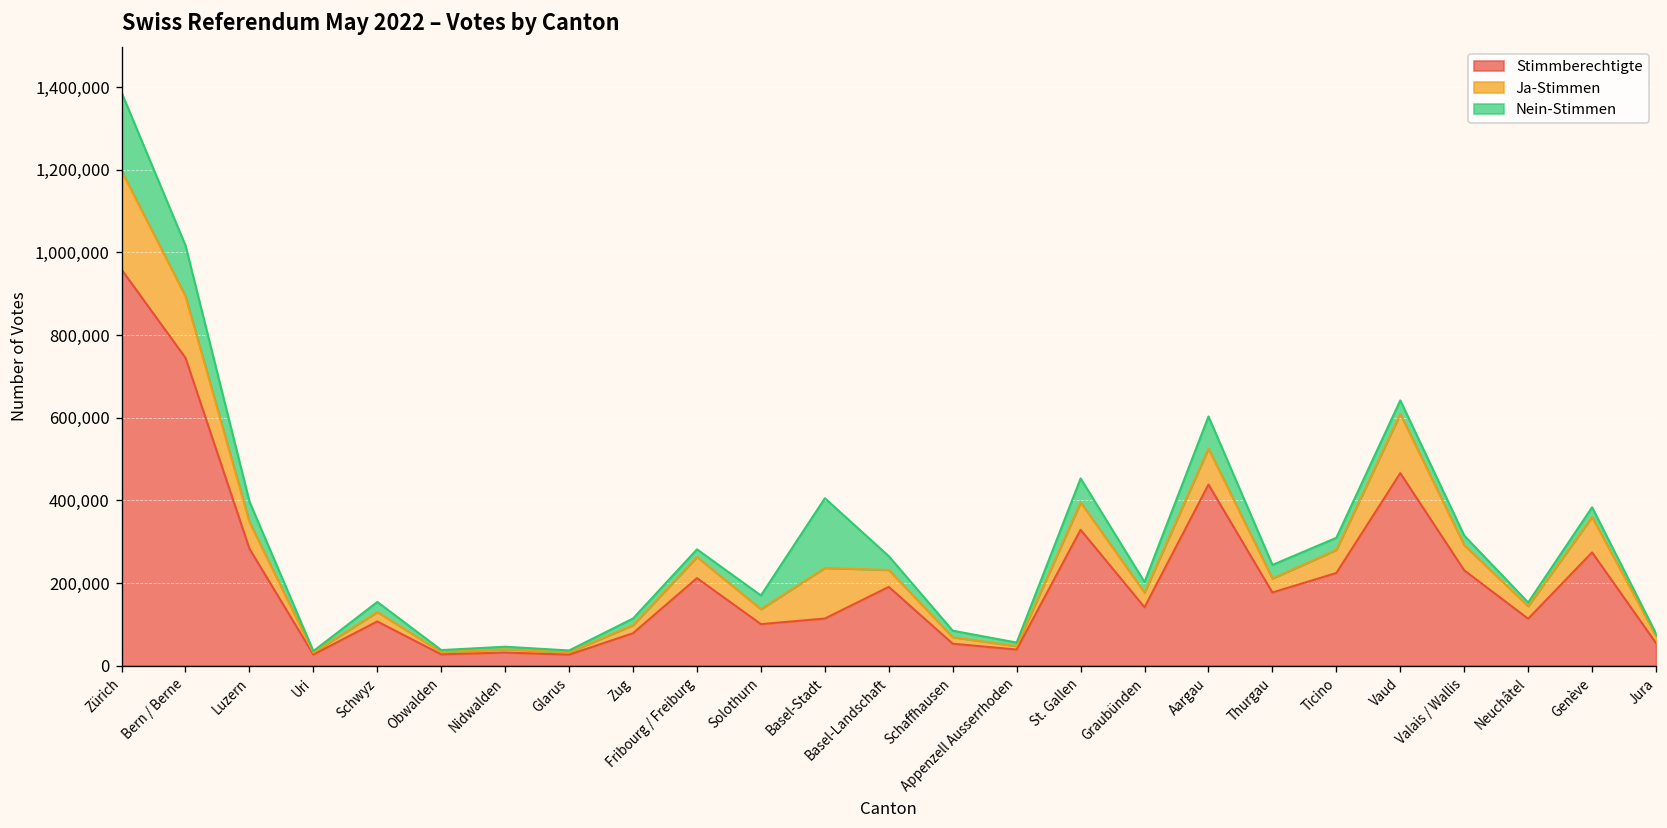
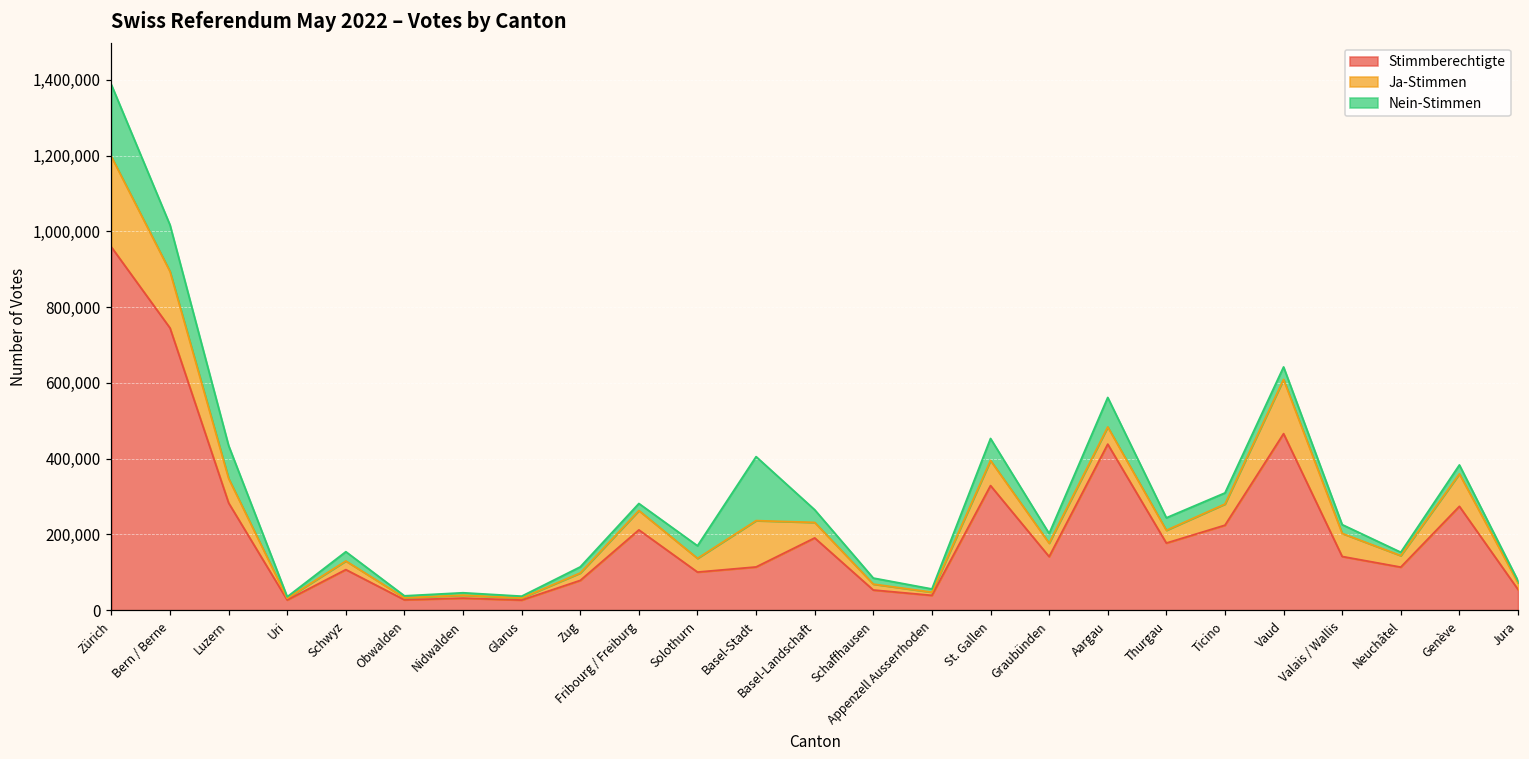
  {
    "Stimmberechtigte": {
      "Zürich": "960,000",
      "Bern / Berne": "740,000",
      "Luzern": "280,000",
      "Schwyz": "110,000",
      "Nidwalden": "30,000",
      "Zug": "80,000",
      "Fribourg / Freiburg": "210,000",
      "Solothurn": "100,000",
      "Basel-Stadt": "110,000",
      "Basel-Landschaft": "190,000",
      "Schaffhausen": "50,000",
      "Appenzell Ausserrhoden": "40,000",
      "St. Gallen": "330,000",
      "Graubünden": "140,000",
      "Aargau": "440,000",
      "Thurgau": "180,000",
      "Ticino": "220,000",
      "Vaud": "470,000",
-     "Valais / Wallis": "230,000",
+     "Valais / Wallis": "140,000",
      "Neuchâtel": "110,000",
      "Genève": "270,000",
      "Jura": "50,000"
    },
    "Ja-Stimmen": {
      "Zürich": "240,000",
      "Bern / Berne": "150,000",
      "Luzern": "60,000",
      "Schwyz": "20,000",
      "Zug": "20,000",
      "Fribourg / Freiburg": "50,000",
      "Solothurn": "40,000",
      "Basel-Stadt": "120,000",
      "Basel-Landschaft": "40,000",
      "Schaffhausen": "20,000",
      "Appenzell Ausserrhoden": "10,000",
      "St. Gallen": "70,000",
      "Graubünden": "40,000",
-     "Aargau": "90,000",
+     "Aargau": "50,000",
      "Thurgau": "30,000",
      "Ticino": "60,000",
      "Vaud": "140,000",
      "Valais / Wallis": "60,000",
      "Neuchâtel": "30,000",
      "Genève": "90,000"
    },
    "Nein-Stimmen": {
      "Zürich": "190,000",
      "Bern / Berne": "120,000",
-     "Luzern": "50,000",
+     "Luzern": "90,000",
      "Schwyz": "20,000",
      "Zug": "20,000",
      "Fribourg / Freiburg": "20,000",
      "Solothurn": "30,000",
      "Basel-Stadt": "170,000",
      "Basel-Landschaft": "30,000",
      "Schaffhausen": "20,000",
      "Appenzell Ausserrhoden": "10,000",
      "St. Gallen": "60,000",
      "Graubünden": "30,000",
      "Aargau": "80,000",
      "Thurgau": "30,000",
      "Ticino": "30,000",
      "Vaud": "30,000",
      "Valais / Wallis": "20,000",
      "Neuchâtel": "10,000",
      "Genève": "20,000"
    }
  }
